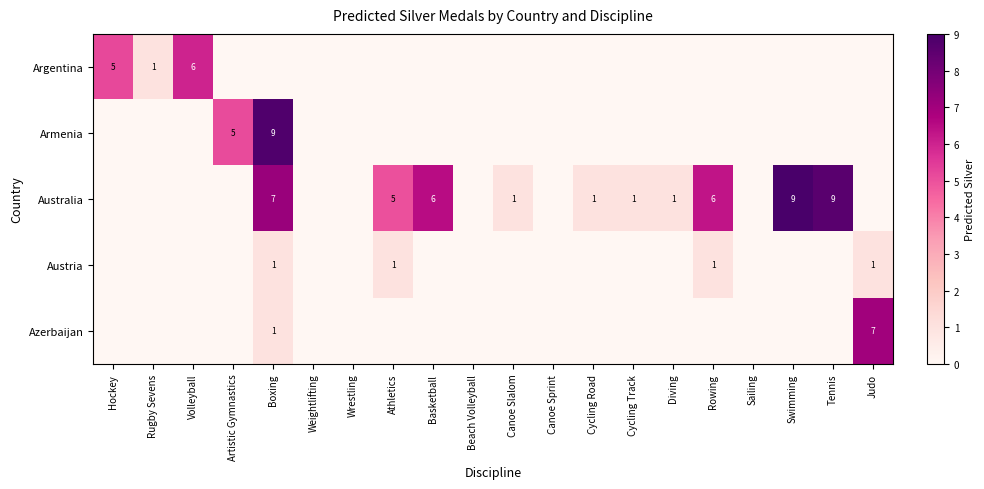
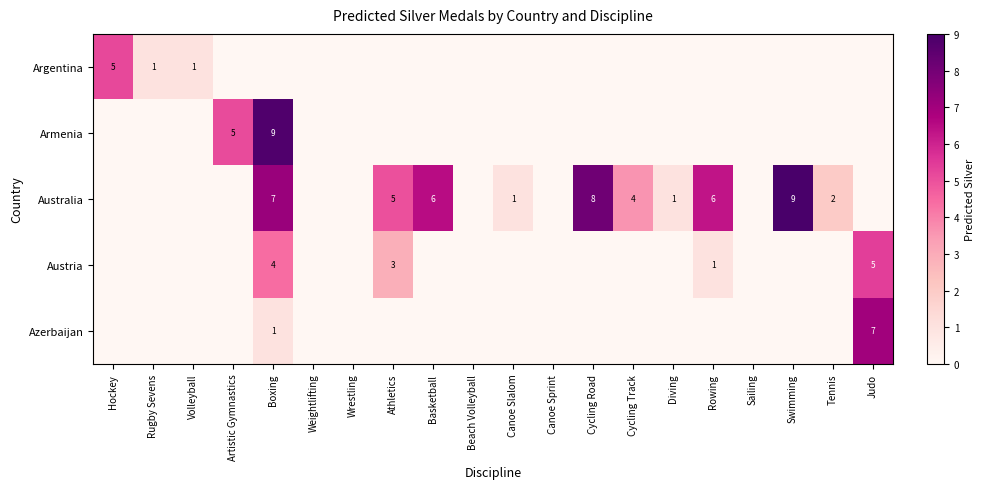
  {
    "Argentina": {
      "Hockey": 5,
      "Rugby Sevens": 1,
-     "Volleyball": 6
+     "Volleyball": 1
    },
    "Armenia": {
      "Artistic Gymnastics": 5,
      "Boxing": 9
    },
    "Australia": {
      "Boxing": 7,
      "Athletics": 5,
      "Basketball": 6,
      "Canoe Slalom": 1,
-     "Cycling Road": 1,
-     "Cycling Track": 1,
+     "Cycling Road": 8,
+     "Cycling Track": 4,
      "Diving": 1,
      "Rowing": 6,
      "Swimming": 9,
-     "Tennis": 9
+     "Tennis": 2
    },
    "Austria": {
-     "Boxing": 1,
-     "Athletics": 1,
+     "Boxing": 4,
+     "Athletics": 3,
      "Rowing": 1,
-     "Judo": 1
+     "Judo": 5
    },
    "Azerbaijan": {
      "Boxing": 1,
      "Judo": 7
    }
  }
